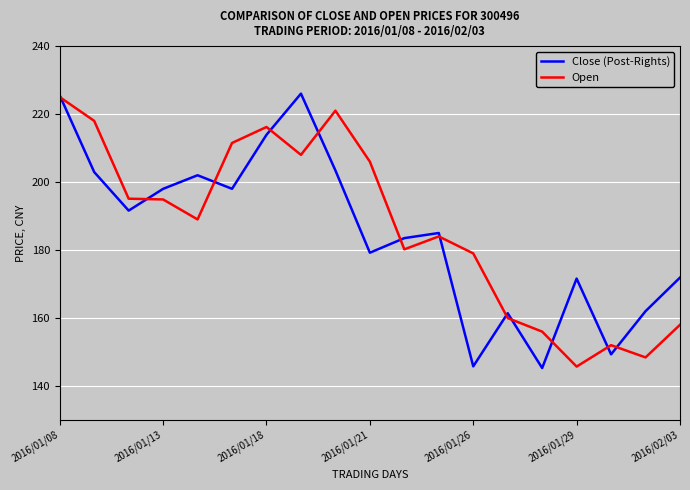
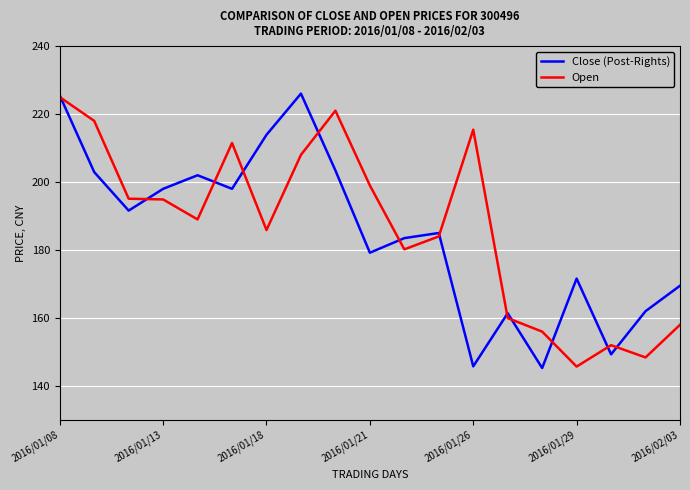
  {
    "Close (Post-Rights)": {
      "2016/01/13": 198,
      "2016/01/18": 214,
      "2016/01/21": 179,
      "2016/01/26": 146,
      "2016/01/29": 172,
-     "2016/02/03": 172
+     "2016/02/03": 169
    },
    "Open": {
      "2016/01/13": 195,
-     "2016/01/18": 216,
-     "2016/01/21": 206,
-     "2016/01/26": 179,
+     "2016/01/18": 186,
+     "2016/01/21": 199,
+     "2016/01/26": 215,
      "2016/01/29": 146,
      "2016/02/03": 158
    }
  }
